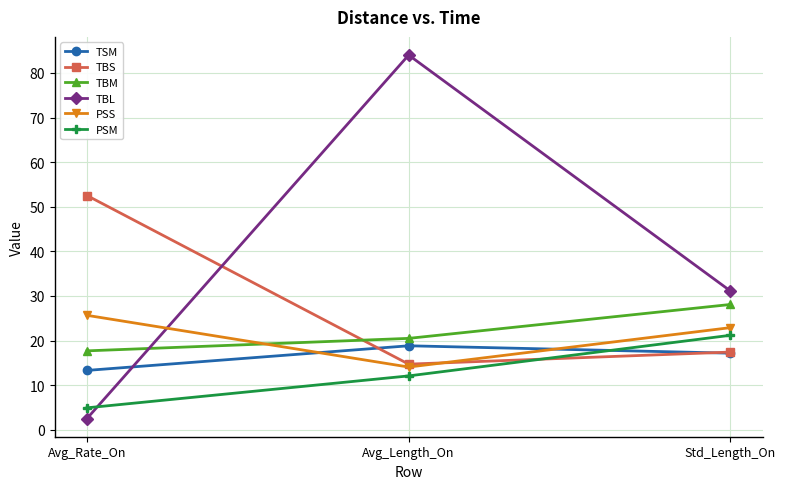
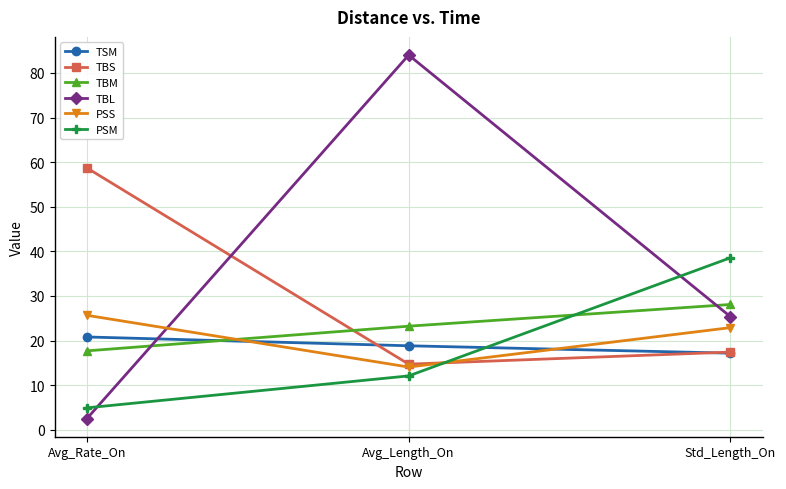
  {
    "TSM": {
-     "Avg_Rate_On": 13,
+     "Avg_Rate_On": 21,
      "Avg_Length_On": 19
    },
    "TBS": {
-     "Avg_Rate_On": 53,
+     "Avg_Rate_On": 59,
      "Avg_Length_On": 15
    },
    "TBM": {
      "Avg_Rate_On": 18,
-     "Avg_Length_On": 20,
+     "Avg_Length_On": 23,
      "Std_Length_On": 28
    },
    "TBL": {
      "Avg_Rate_On": 3,
      "Avg_Length_On": 84,
-     "Std_Length_On": 31
+     "Std_Length_On": 25
    },
    "PSS": {
      "Avg_Rate_On": 26,
      "Avg_Length_On": 14,
      "Std_Length_On": 23
    },
    "PSM": {
      "Avg_Rate_On": 5,
      "Avg_Length_On": 12,
-     "Std_Length_On": 21
+     "Std_Length_On": 39
    }
  }
